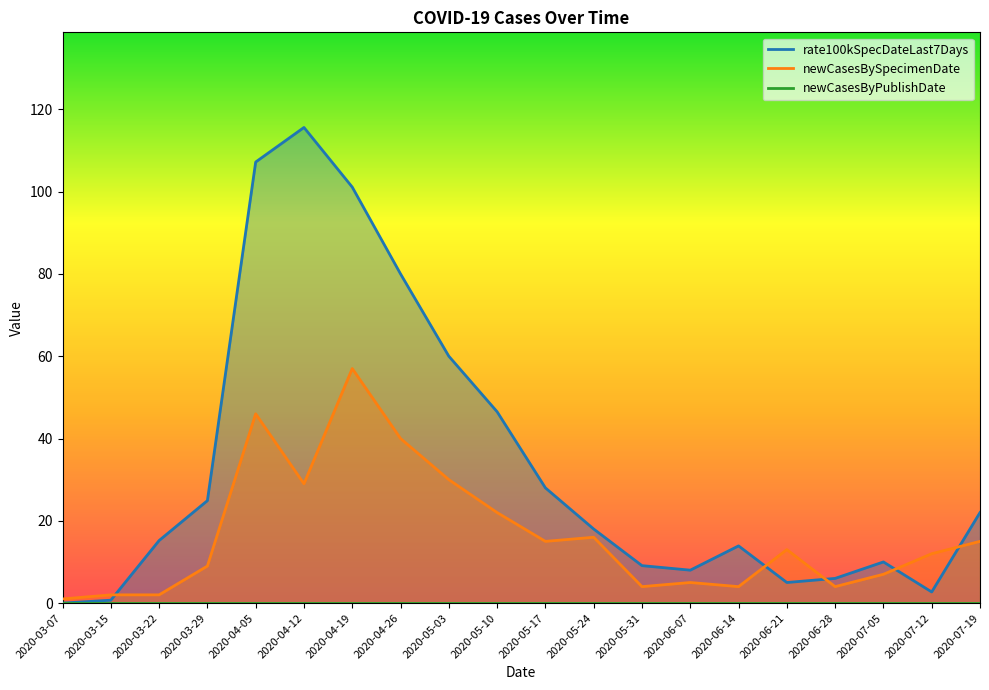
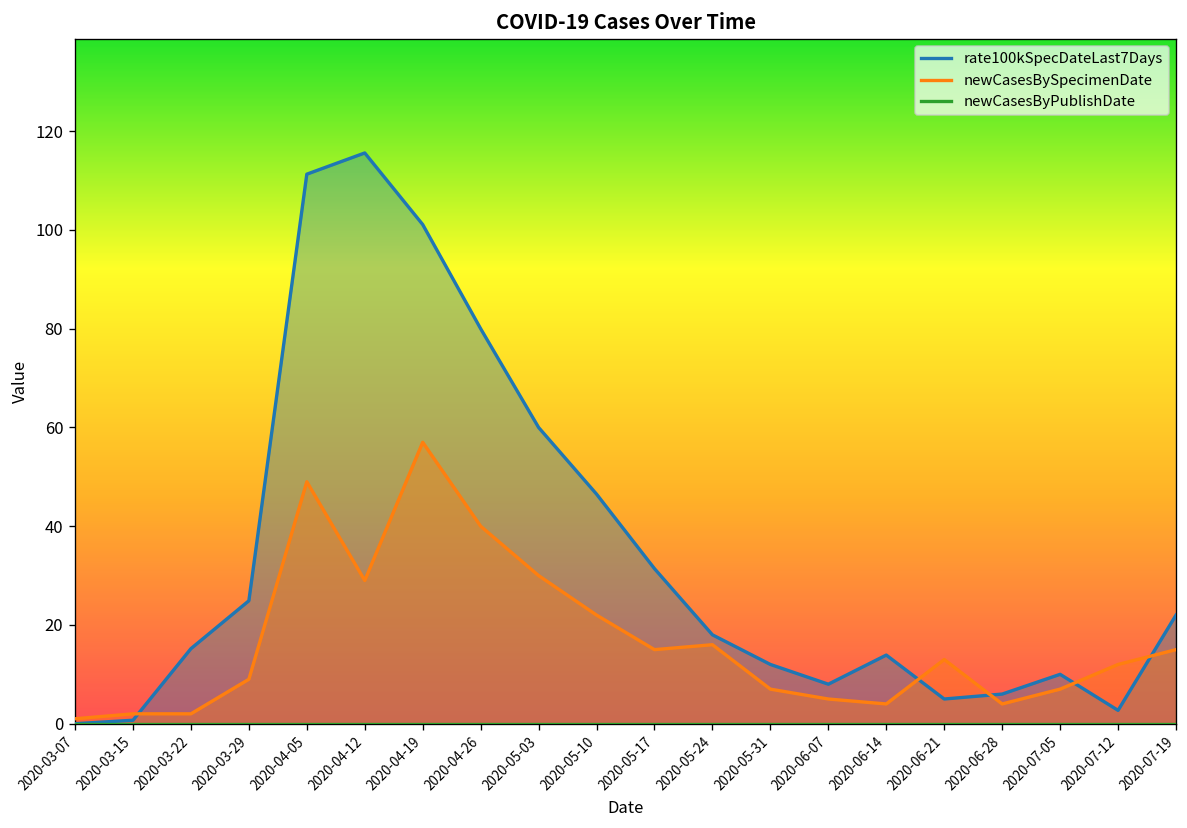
  {
    "rate100kSpecDateLast7Days": {
      "2020-03-15": 1,
      "2020-03-22": 15,
      "2020-03-29": 25,
-     "2020-04-05": 107,
+     "2020-04-05": 111,
      "2020-04-12": 116,
      "2020-04-19": 101,
      "2020-04-26": 80,
      "2020-05-03": 60,
      "2020-05-10": 47,
-     "2020-05-17": 28,
+     "2020-05-17": 31,
      "2020-05-24": 18,
-     "2020-05-31": 9,
+     "2020-05-31": 12,
      "2020-06-07": 8,
      "2020-06-14": 14,
      "2020-06-21": 5,
      "2020-06-28": 6,
      "2020-07-05": 10,
      "2020-07-12": 3,
      "2020-07-19": 22
    },
    "newCasesBySpecimenDate": {
      "2020-03-07": 1,
      "2020-03-15": 2,
      "2020-03-22": 2,
      "2020-03-29": 9,
-     "2020-04-05": 46,
+     "2020-04-05": 49,
      "2020-04-12": 29,
      "2020-04-19": 57,
      "2020-04-26": 40,
      "2020-05-03": 30,
      "2020-05-10": 22,
      "2020-05-17": 15,
      "2020-05-24": 16,
-     "2020-05-31": 4,
+     "2020-05-31": 7,
      "2020-06-07": 5,
      "2020-06-14": 4,
      "2020-06-21": 13,
      "2020-06-28": 4,
      "2020-07-05": 7,
      "2020-07-12": 12,
      "2020-07-19": 15
    },
    "newCasesByPublishDate": {
      "2020-03-15": 0,
      "2020-03-22": 0,
      "2020-03-29": 0,
      "2020-04-05": 0,
      "2020-04-12": 0,
      "2020-04-19": 0,
      "2020-04-26": 0,
      "2020-05-03": 0,
      "2020-05-10": 0,
      "2020-05-17": 0,
      "2020-05-24": 0,
      "2020-05-31": 0,
      "2020-06-07": 0,
      "2020-06-14": 0,
      "2020-06-21": 0,
      "2020-06-28": 0,
      "2020-07-05": 0,
      "2020-07-12": 0,
      "2020-07-19": 0
    }
  }
